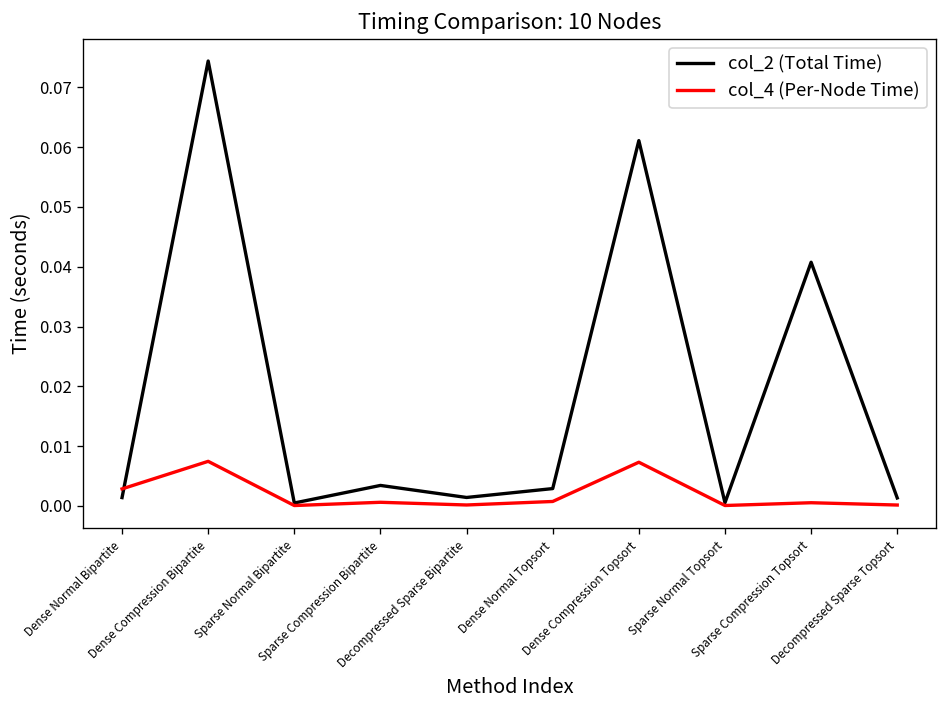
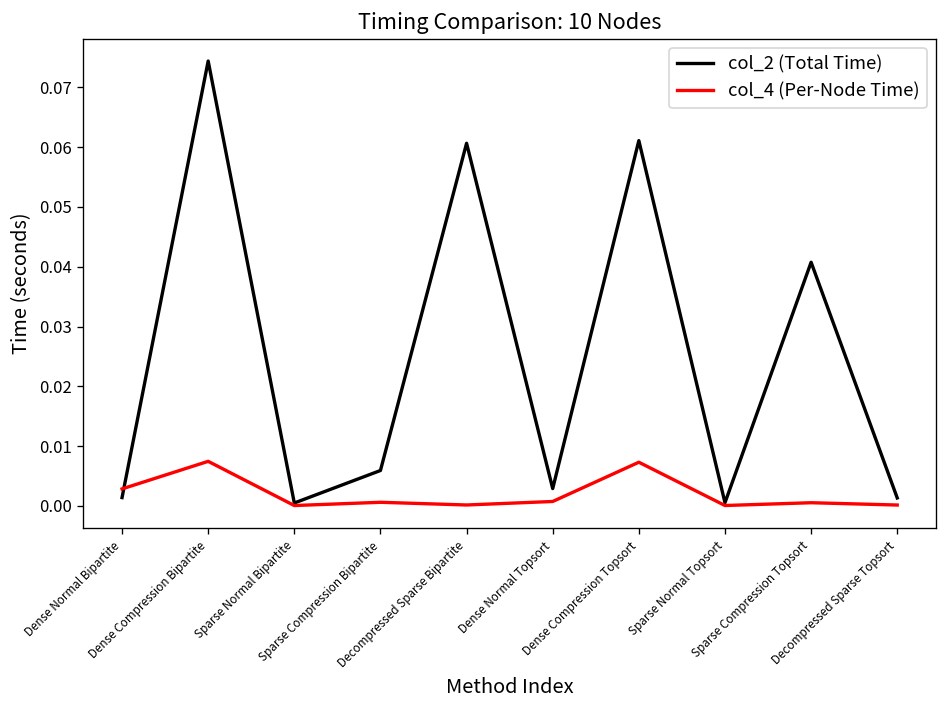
  {
    "col_2 (Total Time)": {
      "Dense Normal Bipartite": 0.001,
      "Dense Compression Bipartite": 0.074,
-     "Sparse Compression Bipartite": 0.003,
-     "Decompressed Sparse Bipartite": 0.001,
+     "Sparse Compression Bipartite": 0.006,
+     "Decompressed Sparse Bipartite": 0.061,
      "Dense Normal Topsort": 0.003,
      "Dense Compression Topsort": 0.061,
      "Sparse Compression Topsort": 0.041,
      "Decompressed Sparse Topsort": 0.001
    },
    "col_4 (Per-Node Time)": {
      "Dense Normal Bipartite": 0.003,
      "Dense Compression Bipartite": 0.007,
      "Sparse Compression Bipartite": 0.001,
      "Decompressed Sparse Bipartite": 0.000,
      "Dense Normal Topsort": 0.001,
      "Dense Compression Topsort": 0.007,
      "Sparse Compression Topsort": 0.001,
      "Decompressed Sparse Topsort": 0.000
    }
  }
